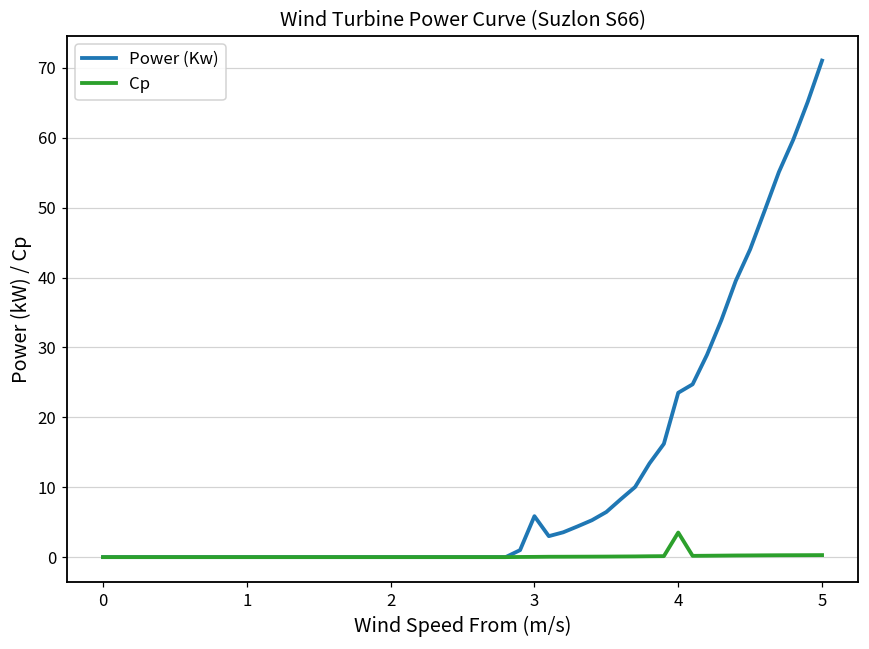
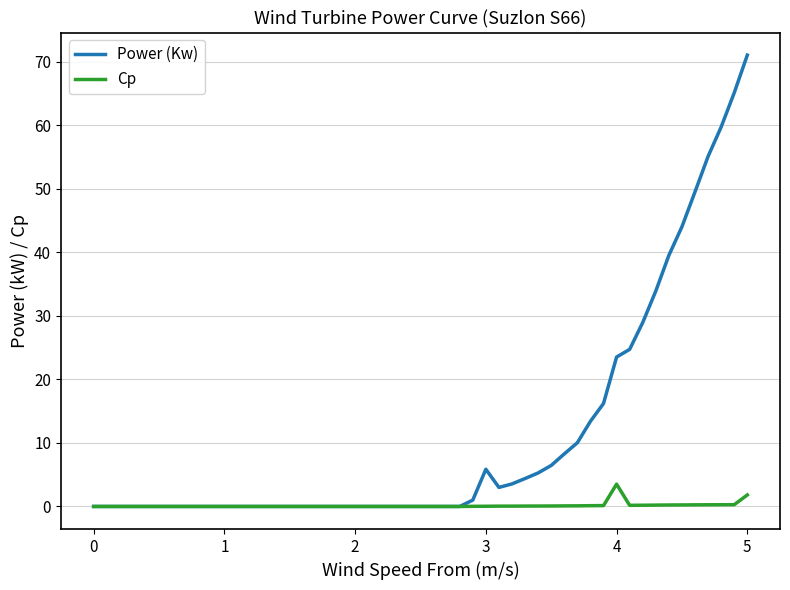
  {
    "Power (Kw)": {
      "3": 6,
      "4": 24,
      "5": 71
    },
    "Cp": {
      "3": 0,
      "4": 4,
-     "5": 0
+     "5": 2
    }
  }
